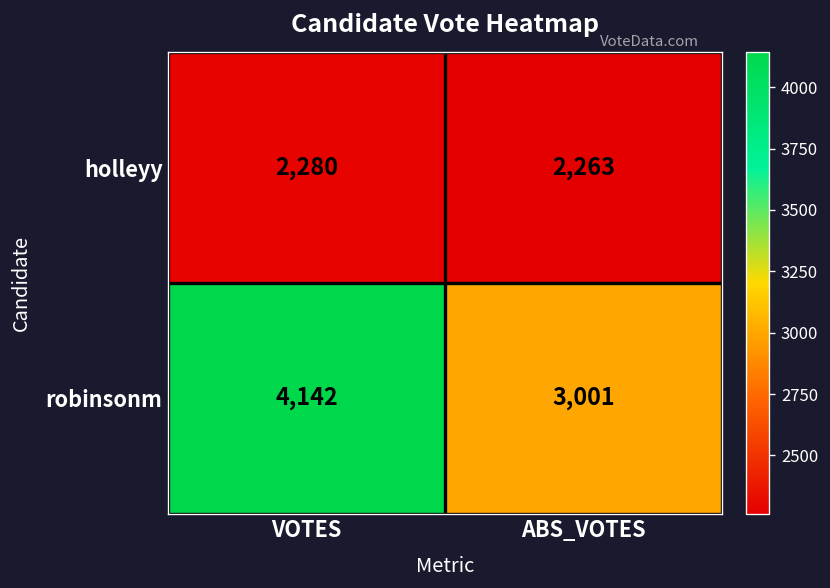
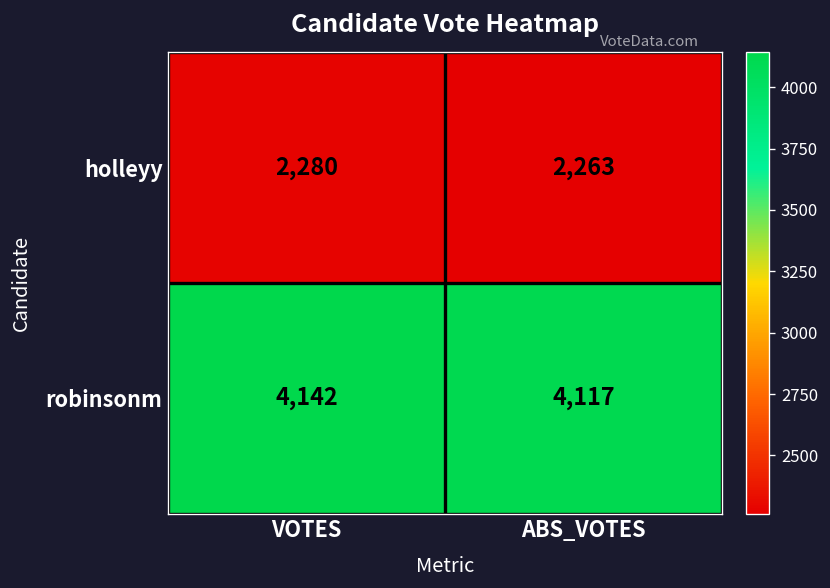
  {
    "holleyy": {
      "VOTES": "2,280",
      "ABS_VOTES": "2,263"
    },
    "robinsonm": {
      "VOTES": "4,142",
-     "ABS_VOTES": "3,001"
+     "ABS_VOTES": "4,117"
    }
  }
